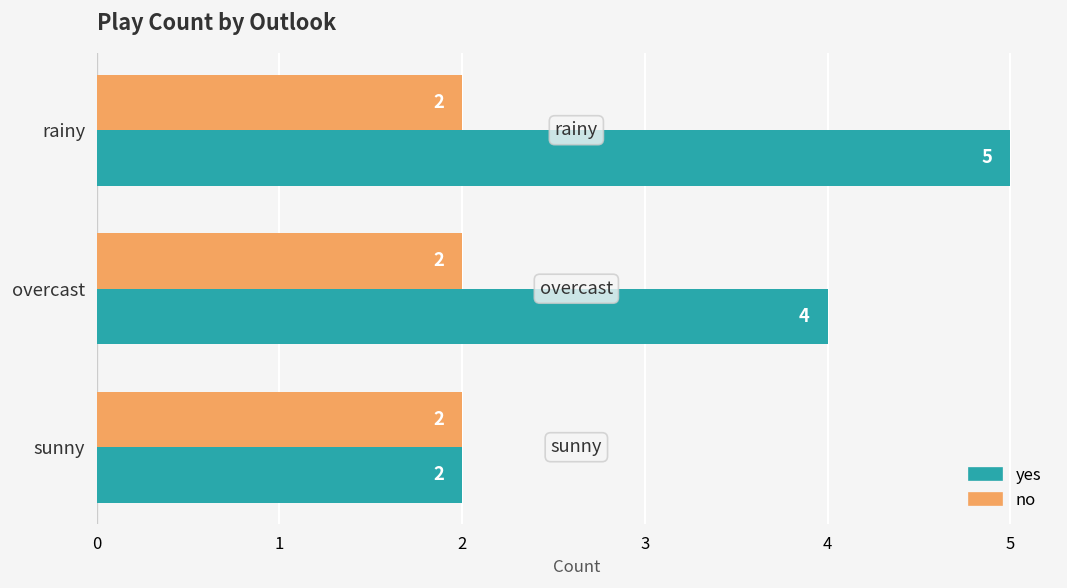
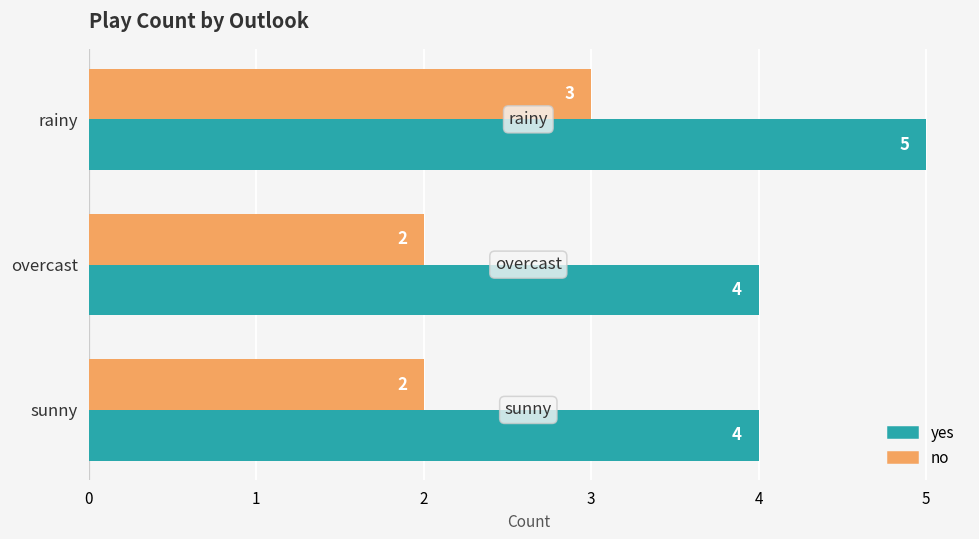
  {
    "yes": {
      "rainy": 5,
      "overcast": 4,
-     "sunny": 2
+     "sunny": 4
    },
    "no": {
-     "rainy": 2,
+     "rainy": 3,
      "overcast": 2,
      "sunny": 2
    }
  }
